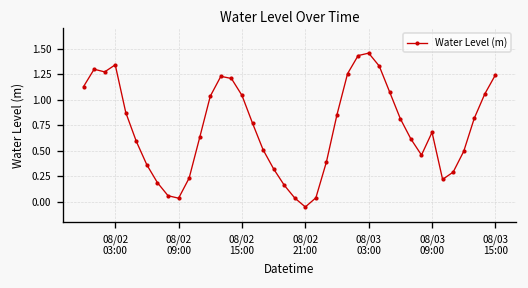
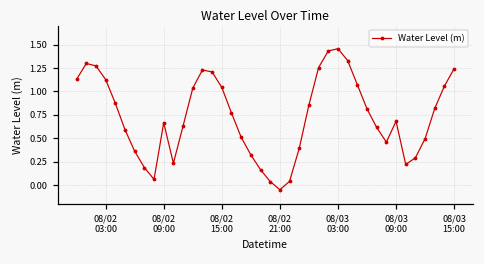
  {
-   "08/02 03:00": 1.3,
-   "08/02 09:00": 0.0,
+   "08/02 03:00": 1.1,
+   "08/02 09:00": 0.7,
    "08/02 15:00": 1.0,
    "08/02 21:00": 0.0,
    "08/03 03:00": 1.5,
    "08/03 09:00": 0.7,
    "08/03 15:00": 1.2
  }
